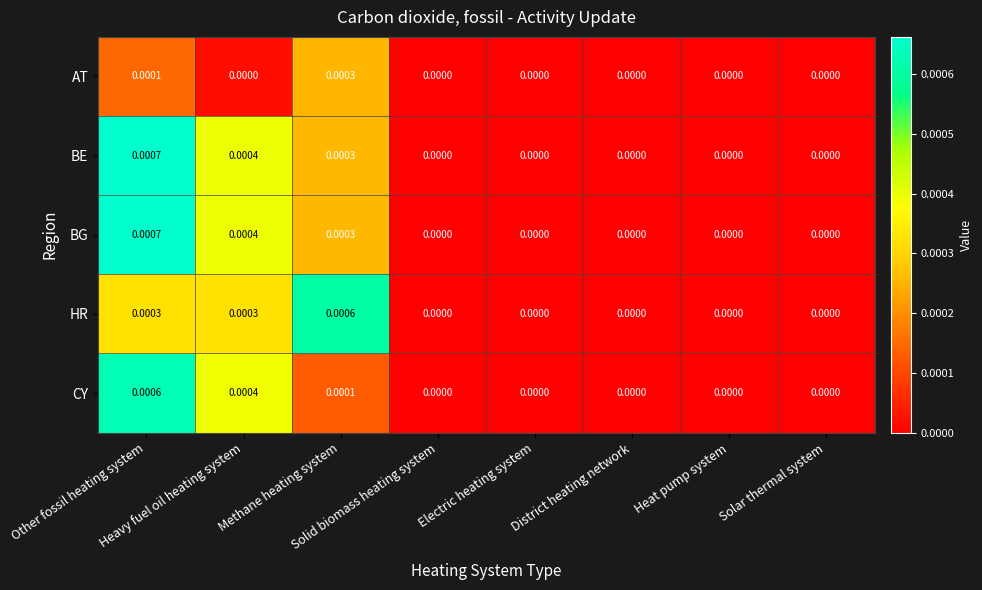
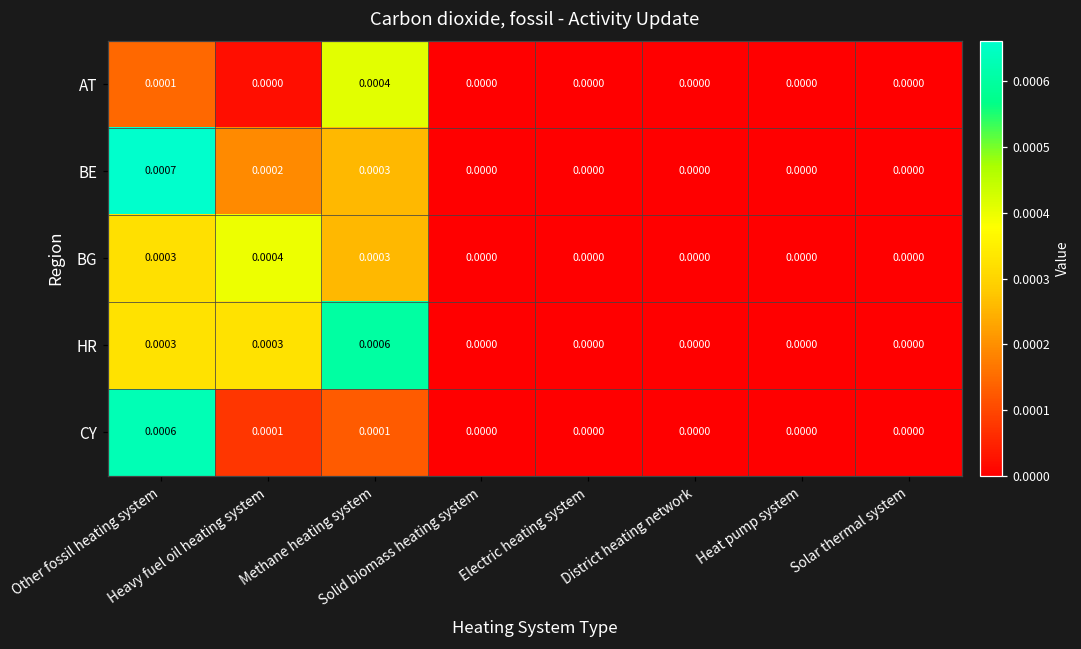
  {
    "AT": {
      "Other fossil heating system": 0.0001,
      "Heavy fuel oil heating system": 0.0000,
-     "Methane heating system": 0.0003,
+     "Methane heating system": 0.0004,
      "Solid biomass heating system": 0.0000,
      "Electric heating system": 0.0000,
      "District heating network": 0.0000,
      "Heat pump system": 0.0000,
      "Solar thermal system": 0.0000
    },
    "BE": {
      "Other fossil heating system": 0.0007,
-     "Heavy fuel oil heating system": 0.0004,
+     "Heavy fuel oil heating system": 0.0002,
      "Methane heating system": 0.0003,
      "Solid biomass heating system": 0.0000,
      "Electric heating system": 0.0000,
      "District heating network": 0.0000,
      "Heat pump system": 0.0000,
      "Solar thermal system": 0.0000
    },
    "BG": {
-     "Other fossil heating system": 0.0007,
+     "Other fossil heating system": 0.0003,
      "Heavy fuel oil heating system": 0.0004,
      "Methane heating system": 0.0003,
      "Solid biomass heating system": 0.0000,
      "Electric heating system": 0.0000,
      "District heating network": 0.0000,
      "Heat pump system": 0.0000,
      "Solar thermal system": 0.0000
    },
    "HR": {
      "Other fossil heating system": 0.0003,
      "Heavy fuel oil heating system": 0.0003,
      "Methane heating system": 0.0006,
      "Solid biomass heating system": 0.0000,
      "Electric heating system": 0.0000,
      "District heating network": 0.0000,
      "Heat pump system": 0.0000,
      "Solar thermal system": 0.0000
    },
    "CY": {
      "Other fossil heating system": 0.0006,
-     "Heavy fuel oil heating system": 0.0004,
+     "Heavy fuel oil heating system": 0.0001,
      "Methane heating system": 0.0001,
      "Solid biomass heating system": 0.0000,
      "Electric heating system": 0.0000,
      "District heating network": 0.0000,
      "Heat pump system": 0.0000,
      "Solar thermal system": 0.0000
    }
  }
